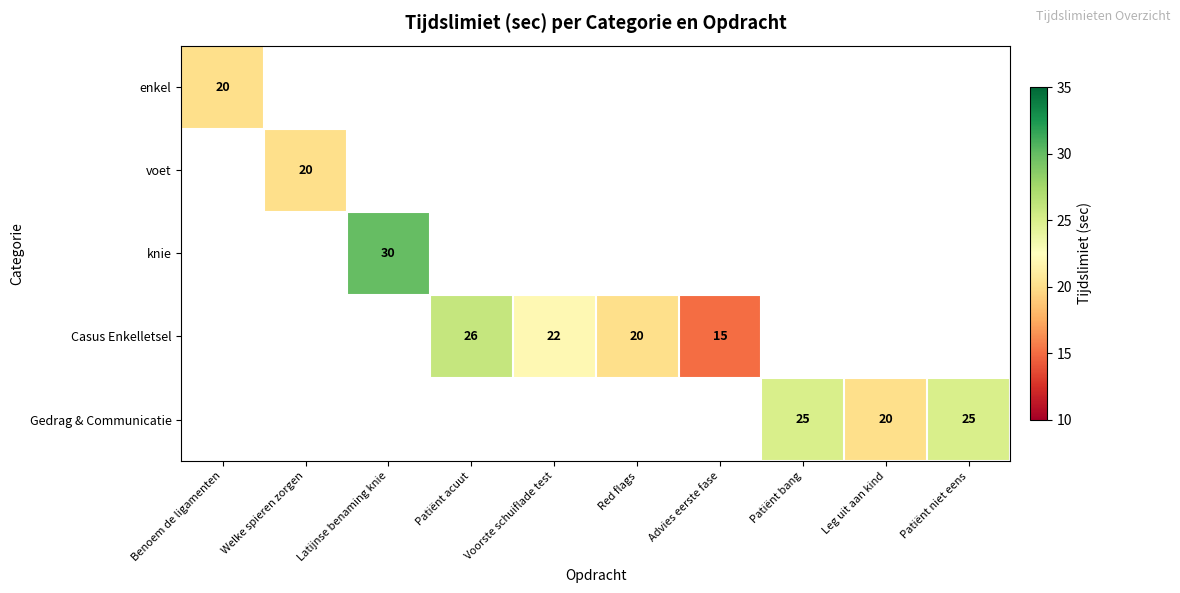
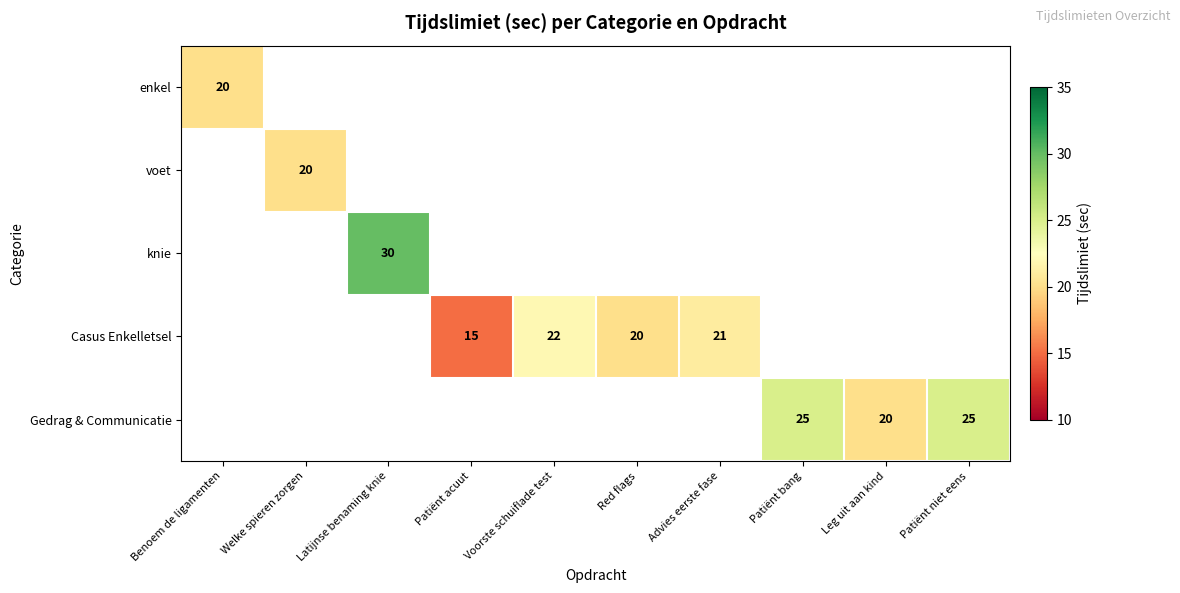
  {
    "enkel": {
      "Benoem de ligamenten": 20
    },
    "voet": {
      "Welke spieren zorgen": 20
    },
    "knie": {
      "Latijnse benaming knie": 30
    },
    "Casus Enkelletsel": {
-     "Patiënt acuut": 26,
+     "Patiënt acuut": 15,
      "Voorste schuiflade test": 22,
      "Red flags": 20,
-     "Advies eerste fase": 15
+     "Advies eerste fase": 21
    },
    "Gedrag & Communicatie": {
      "Patiënt bang": 25,
      "Leg uit aan kind": 20,
      "Patiënt niet eens": 25
    }
  }
